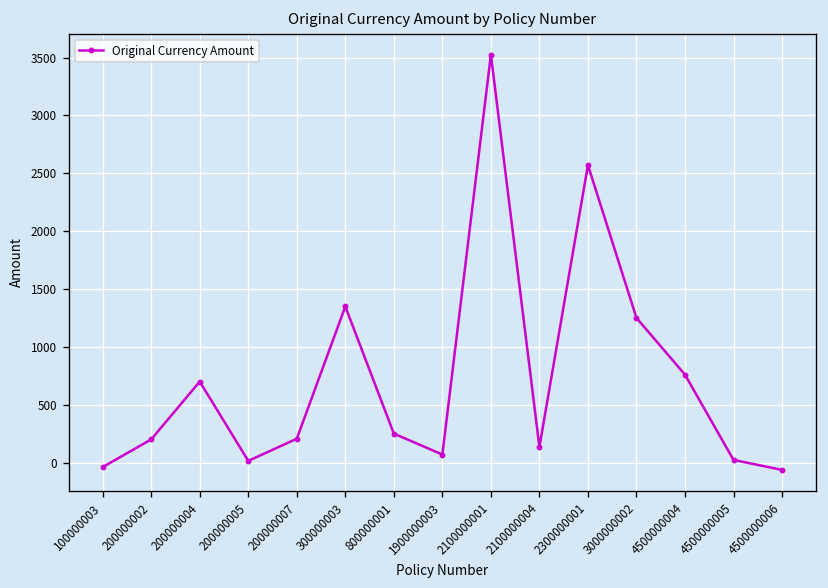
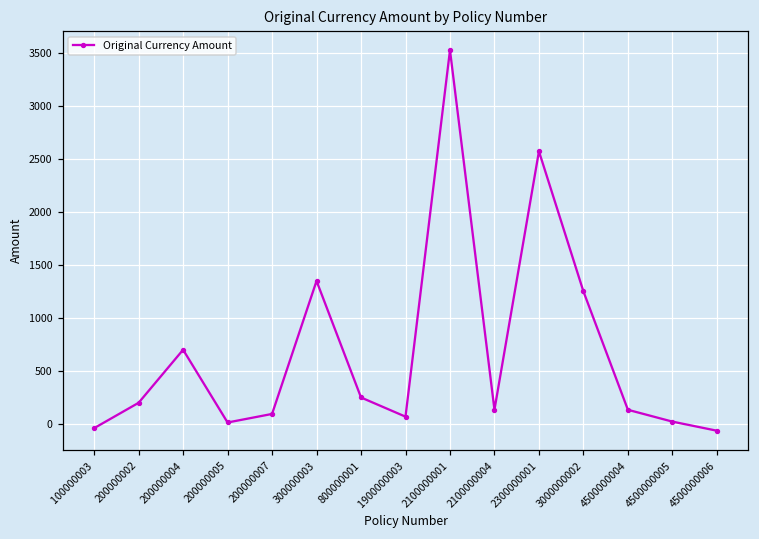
  {
    "100000003": 0,
    "200000002": 200,
    "200000004": 700,
    "200000005": 0,
-   "200000007": 200,
+   "200000007": 100,
    "300000003": 1300,
    "800000001": 300,
    "1900000003": 100,
    "2100000001": 3500,
    "2100000004": 100,
    "2300000001": 2600,
    "3000000002": 1300,
-   "4500000004": 800,
+   "4500000004": 100,
    "4500000005": 0,
    "4500000006": -100
  }
